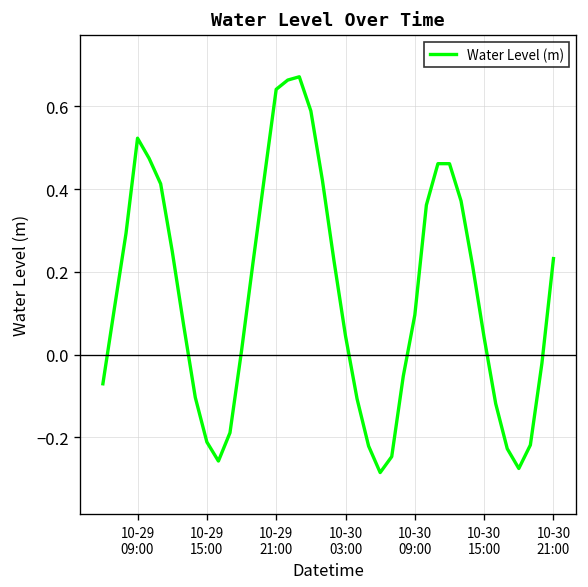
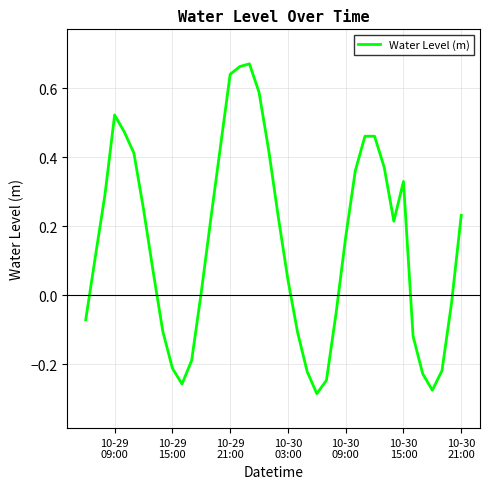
  {
    "10-29 09:00": 0.52,
    "10-29 15:00": -0.21,
    "10-29 21:00": 0.64,
    "10-30 03:00": 0.05,
-   "10-30 09:00": 0.10,
-   "10-30 15:00": 0.04,
+   "10-30 09:00": 0.17,
+   "10-30 15:00": 0.33,
    "10-30 21:00": 0.23
  }
